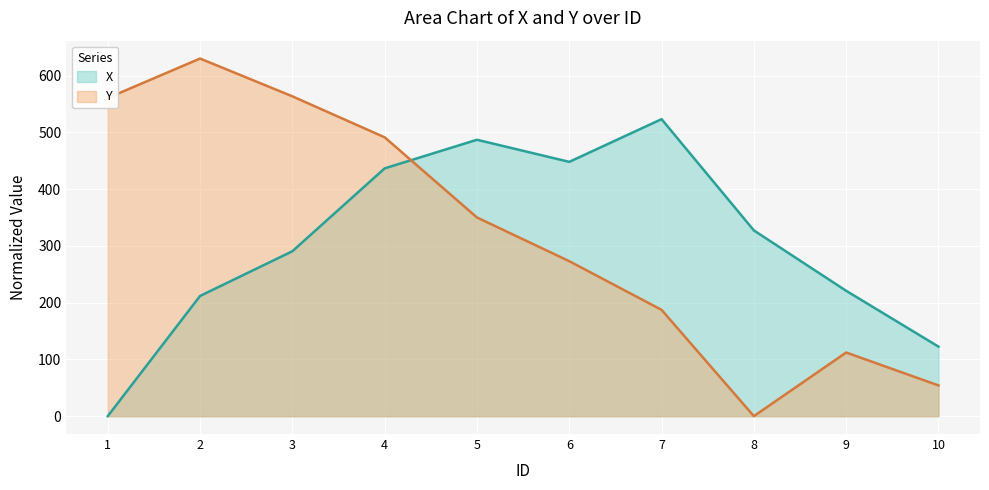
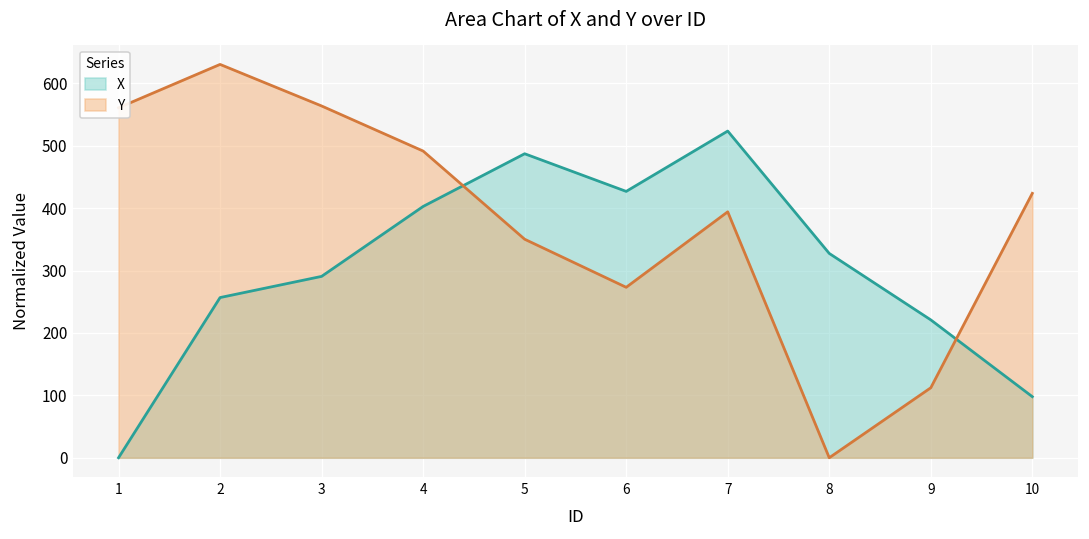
  {
    "X": {
      "1": 0,
-     "2": 210,
+     "2": 260,
      "3": 290,
-     "4": 440,
+     "4": 400,
      "5": 490,
-     "6": 450,
+     "6": 430,
      "7": 520,
      "8": 330,
      "9": 220,
-     "10": 120
+     "10": 100
    },
    "Y": {
      "2": 630,
      "3": 560,
      "4": 490,
      "5": 350,
      "6": 270,
-     "7": 190,
+     "7": 390,
      "8": 0,
      "9": 110,
-     "10": 50
+     "10": 420
    }
  }
